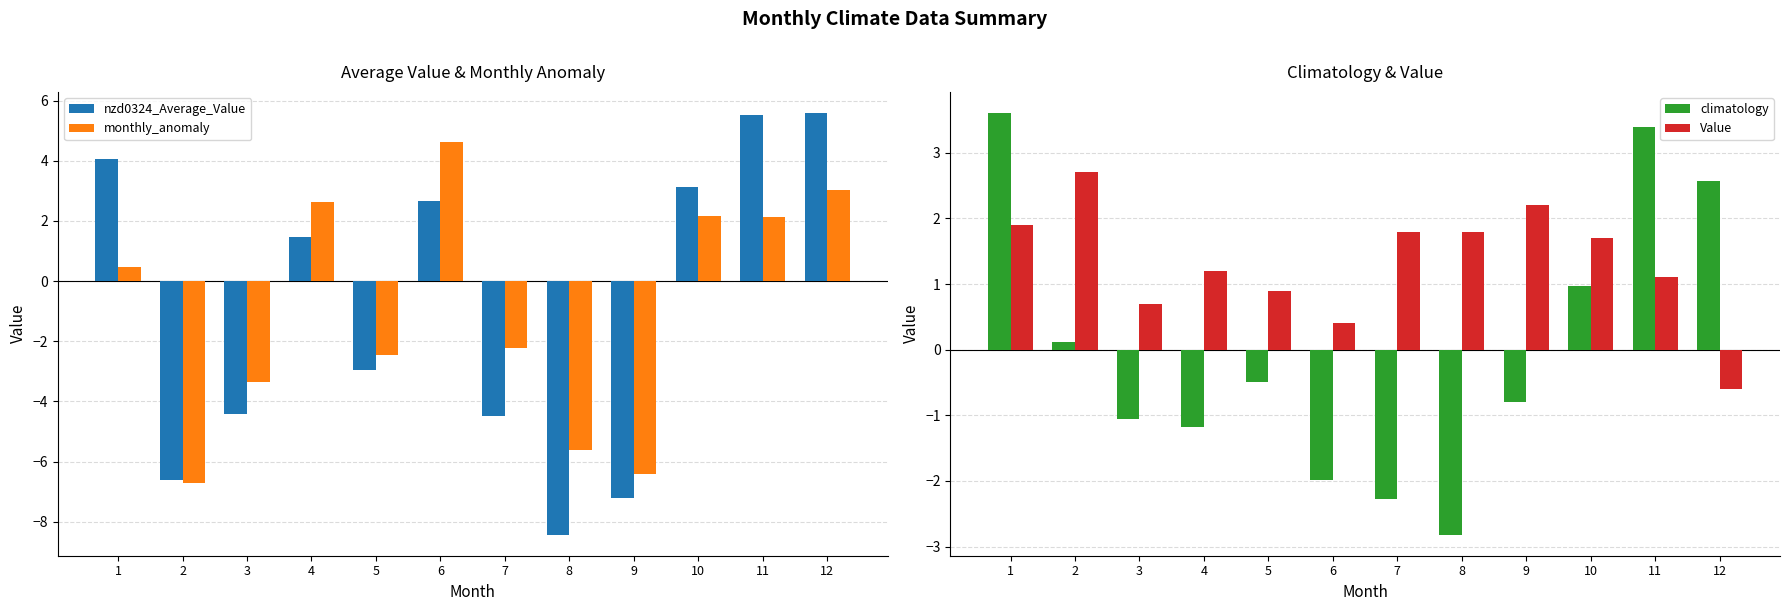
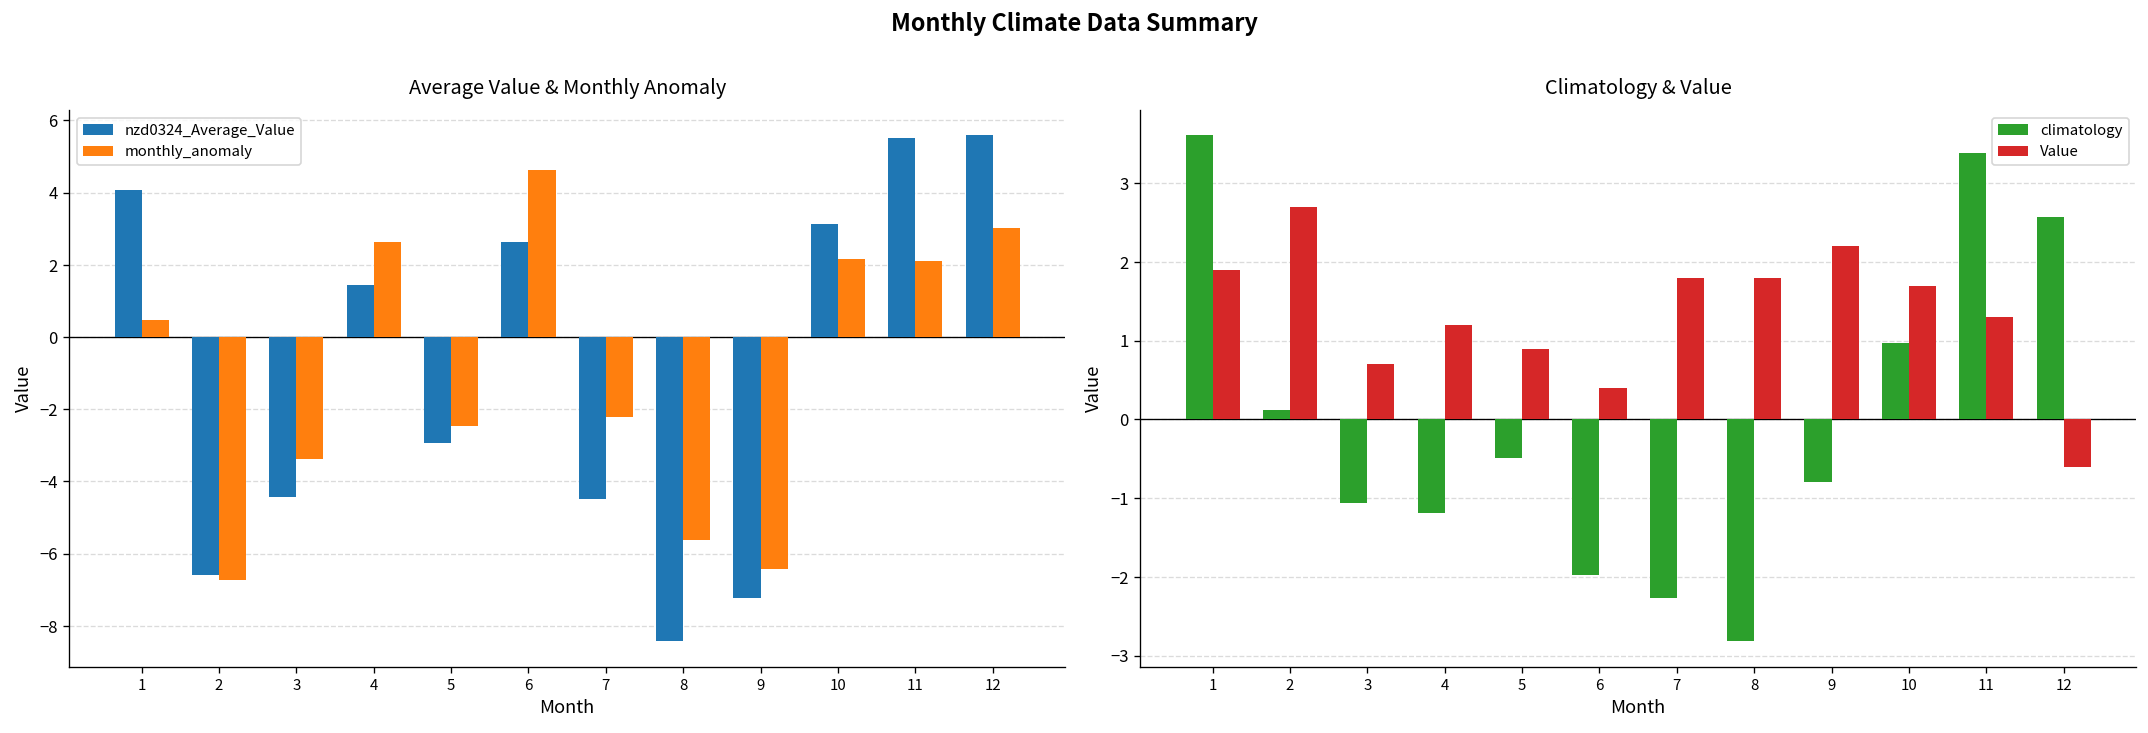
  {
    "Average Value & Monthly Anomaly": {
      "nzd0324_Average_Value": {
        "1": 4.1,
        "2": -6.6,
        "3": -4.4,
        "4": 1.4,
        "5": -2.9,
        "6": 2.6,
        "7": -4.5,
        "8": -8.4,
        "9": -7.2,
        "10": 3.1,
        "11": 5.5,
        "12": 5.6
      },
      "monthly_anomaly": {
        "1": 0.5,
        "2": -6.7,
        "3": -3.4,
        "4": 2.6,
        "5": -2.5,
        "6": 4.6,
        "7": -2.2,
        "8": -5.6,
        "9": -6.4,
        "10": 2.2,
        "11": 2.1,
        "12": 3.0
      }
    },
    "Climatology & Value": {
      "climatology": {
        "1": 3.6,
        "2": 0.1,
        "3": -1.1,
        "4": -1.2,
        "5": -0.5,
        "6": -2.0,
        "7": -2.3,
        "8": -2.8,
        "9": -0.8,
        "10": 1.0,
        "11": 3.4,
        "12": 2.6
      },
      "Value": {
        "1": 1.9,
        "2": 2.7,
        "3": 0.7,
        "4": 1.2,
        "5": 0.9,
        "6": 0.4,
        "7": 1.8,
        "8": 1.8,
        "9": 2.2,
        "10": 1.7,
-       "11": 1.1,
+       "11": 1.3,
        "12": -0.6
      }
    }
  }
